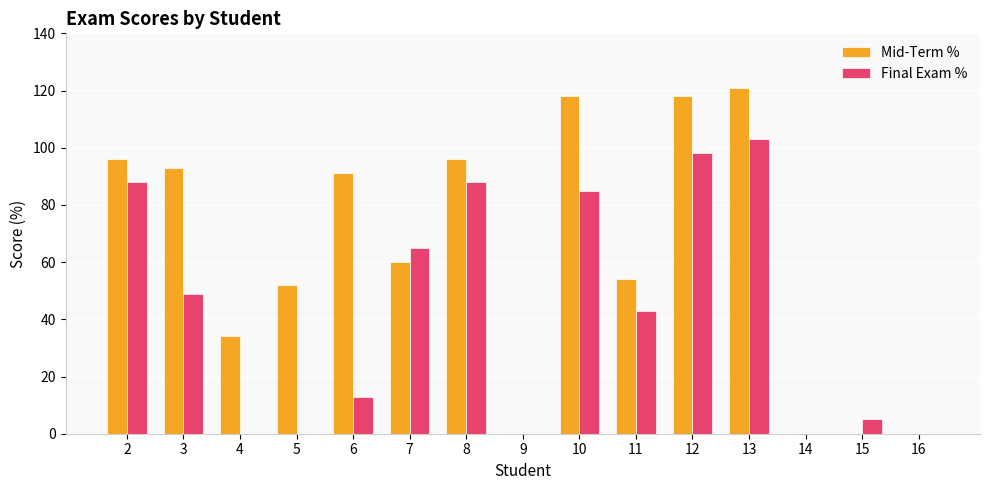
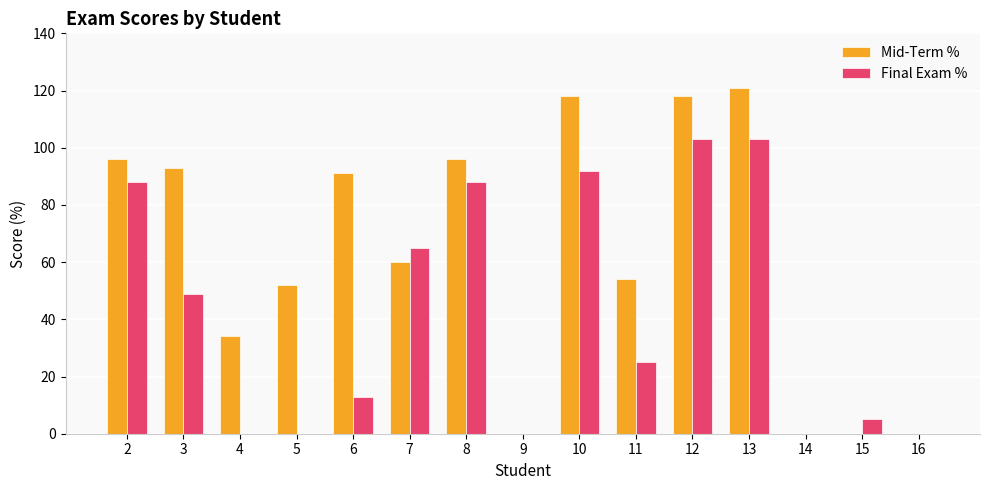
  {
    "Mid-Term %": {
      "2": 96,
      "3": 93,
      "4": 34,
      "5": 52,
      "6": 91,
      "7": 60,
      "8": 96,
      "9": 0,
      "10": 118,
      "11": 54,
      "12": 118,
      "13": 121,
      "14": 0,
      "15": 0,
      "16": 0
    },
    "Final Exam %": {
      "2": 88,
      "3": 49,
      "4": 0,
      "5": 0,
      "6": 13,
      "7": 65,
      "8": 88,
      "9": 0,
-     "10": 85,
-     "11": 43,
-     "12": 98,
+     "10": 92,
+     "11": 25,
+     "12": 103,
      "13": 103,
      "14": 0,
      "15": 5,
      "16": 0
    }
  }
